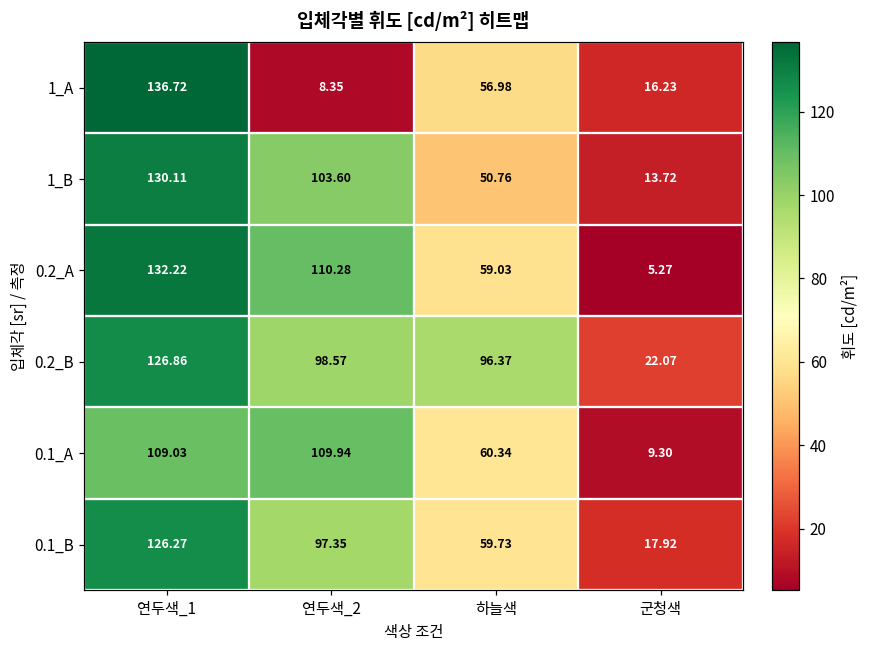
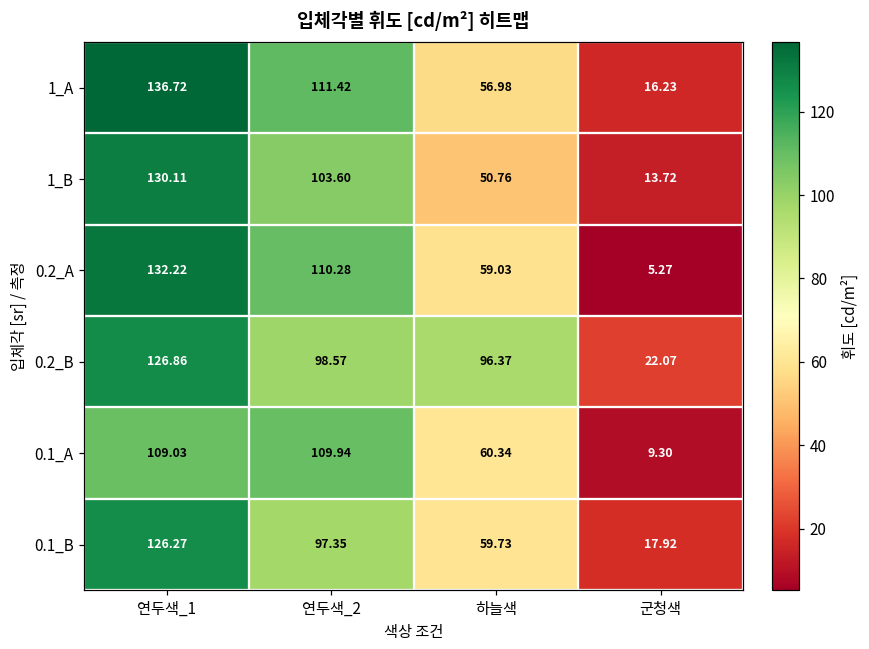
  {
    "1_A": {
      "연두색_1": 136.72,
-     "연두색_2": 8.35,
+     "연두색_2": 111.42,
      "하늘색": 56.98,
      "군청색": 16.23
    },
    "1_B": {
      "연두색_1": 130.11,
      "연두색_2": 103.60,
      "하늘색": 50.76,
      "군청색": 13.72
    },
    "0.2_A": {
      "연두색_1": 132.22,
      "연두색_2": 110.28,
      "하늘색": 59.03,
      "군청색": 5.27
    },
    "0.2_B": {
      "연두색_1": 126.86,
      "연두색_2": 98.57,
      "하늘색": 96.37,
      "군청색": 22.07
    },
    "0.1_A": {
      "연두색_1": 109.03,
      "연두색_2": 109.94,
      "하늘색": 60.34,
      "군청색": 9.30
    },
    "0.1_B": {
      "연두색_1": 126.27,
      "연두색_2": 97.35,
      "하늘색": 59.73,
      "군청색": 17.92
    }
  }
